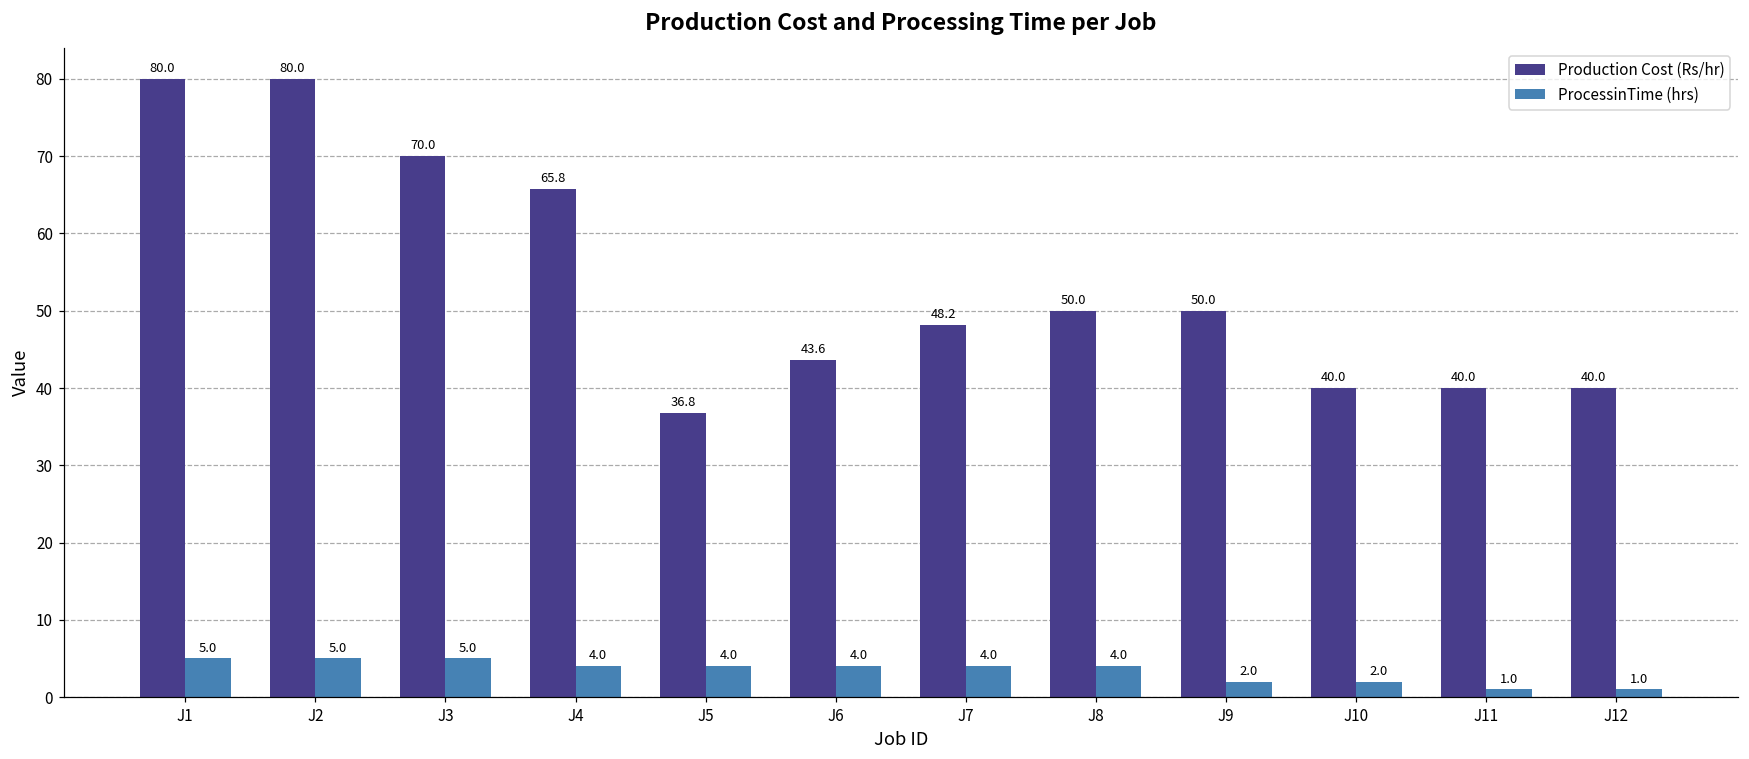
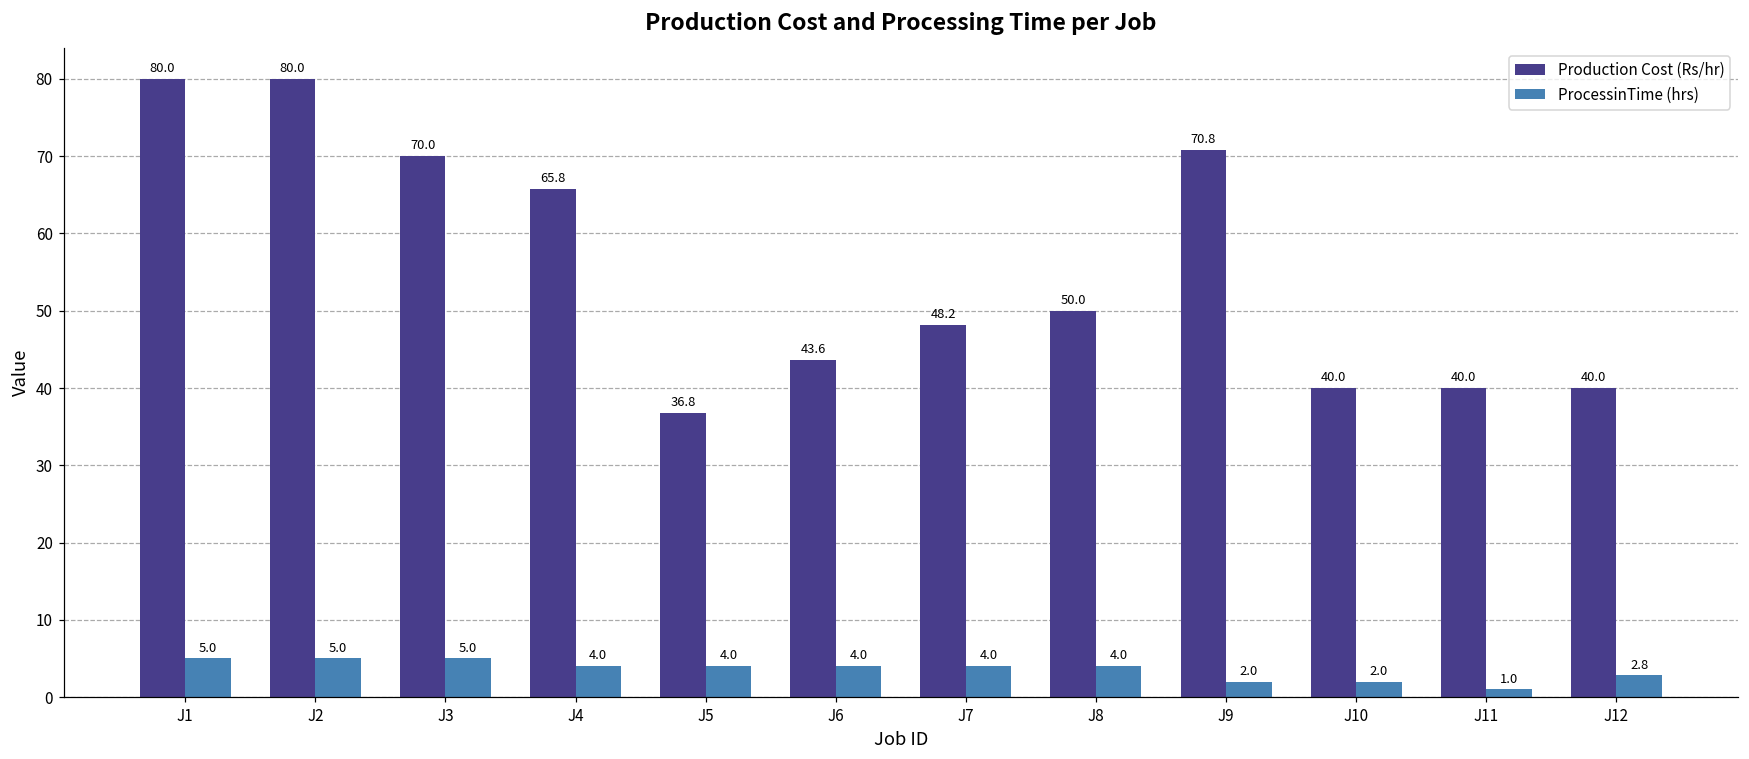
  {
    "Production Cost (Rs/hr)": {
      "J1": 80.0,
      "J2": 80.0,
      "J3": 70.0,
      "J4": 65.8,
      "J5": 36.8,
      "J6": 43.6,
      "J7": 48.2,
      "J8": 50.0,
-     "J9": 50.0,
+     "J9": 70.8,
      "J10": 40.0,
      "J11": 40.0,
      "J12": 40.0
    },
    "ProcessinTime (hrs)": {
      "J1": 5.0,
      "J2": 5.0,
      "J3": 5.0,
      "J4": 4.0,
      "J5": 4.0,
      "J6": 4.0,
      "J7": 4.0,
      "J8": 4.0,
      "J9": 2.0,
      "J10": 2.0,
      "J11": 1.0,
-     "J12": 1.0
+     "J12": 2.8
    }
  }
